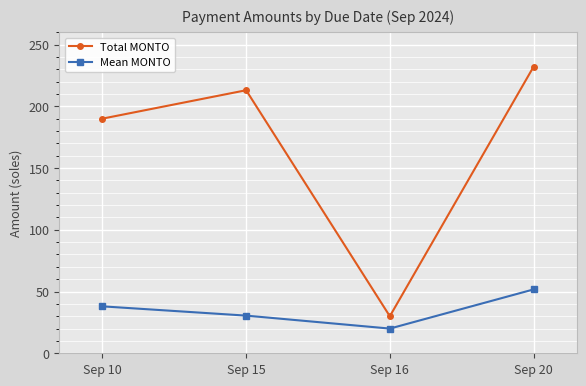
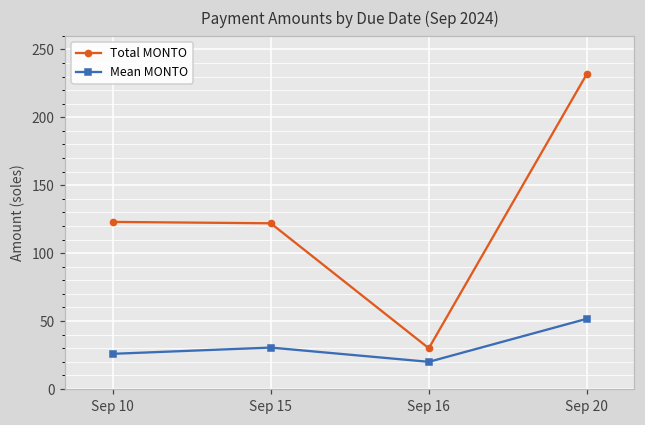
  {
    "Total MONTO": {
-     "Sep 10": 190,
-     "Sep 15": 213,
+     "Sep 10": 123,
+     "Sep 15": 122,
      "Sep 16": 30,
      "Sep 20": 232
    },
    "Mean MONTO": {
-     "Sep 10": 38,
+     "Sep 10": 26,
      "Sep 15": 31,
      "Sep 16": 20,
      "Sep 20": 52
    }
  }
